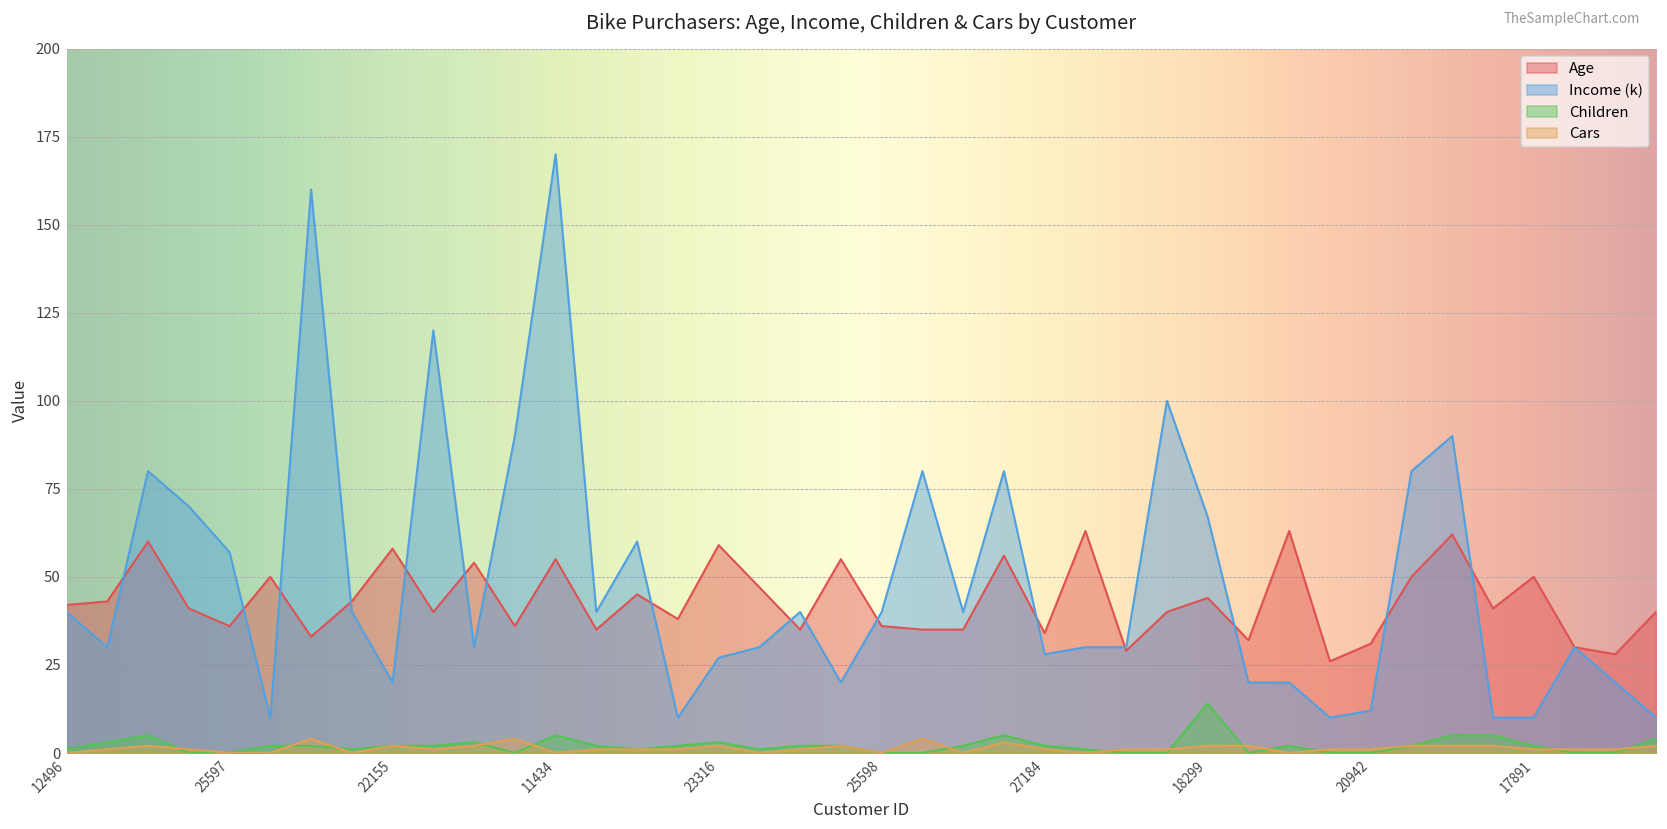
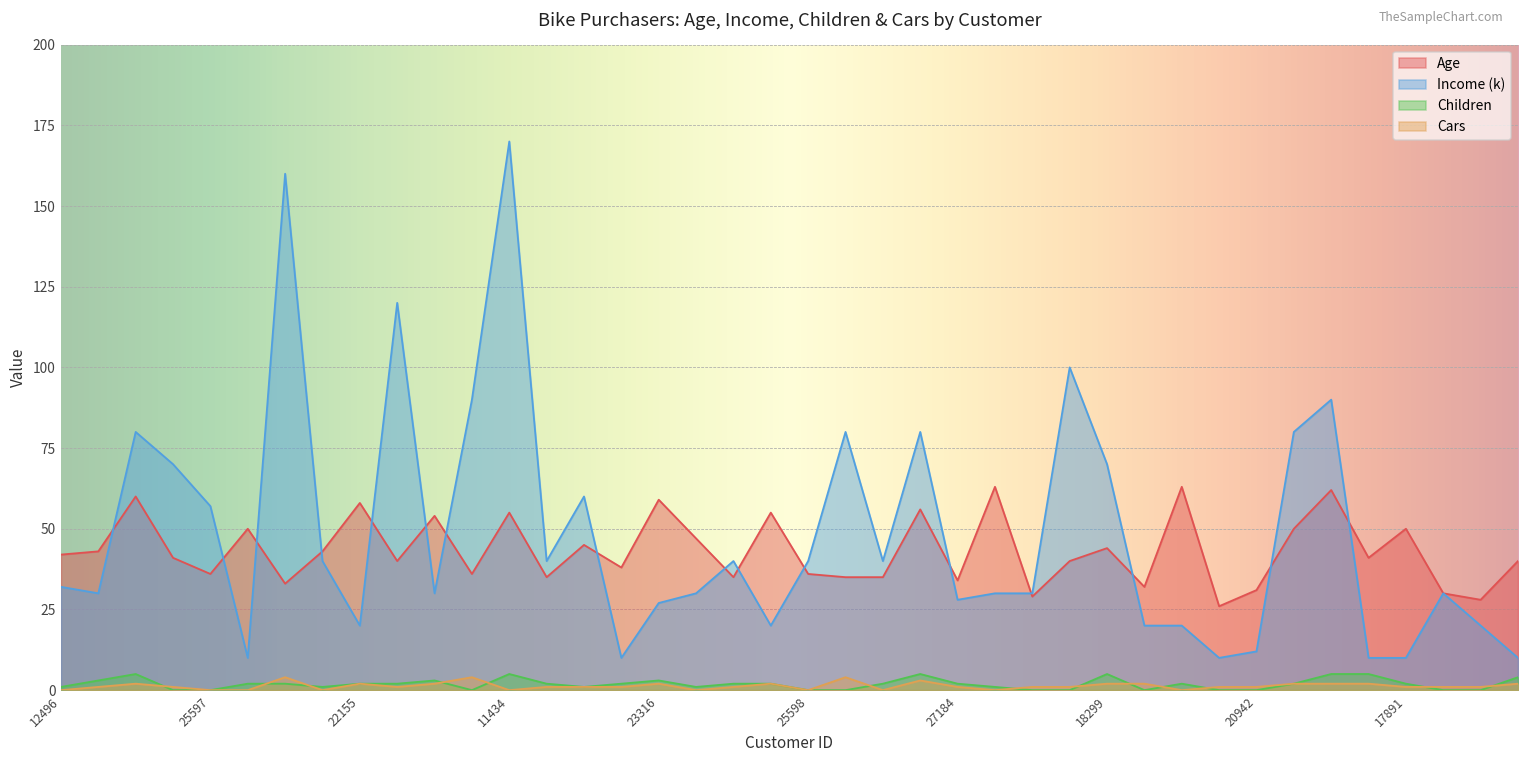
  {
    "Income (k)": {
-     "12496": 40,
+     "12496": 32,
      "25597": 57,
      "22155": 20,
      "11434": 170,
      "23316": 27,
      "25598": 40,
      "27184": 28,
-     "18299": 67,
+     "18299": 70,
      "20942": 12,
      "17891": 10
    },
    "Children": {
      "12496": 1,
      "11434": 5,
      "23316": 3,
      "27184": 2,
-     "18299": 14,
+     "18299": 5,
      "20942": 0,
      "17891": 2
    }
  }
